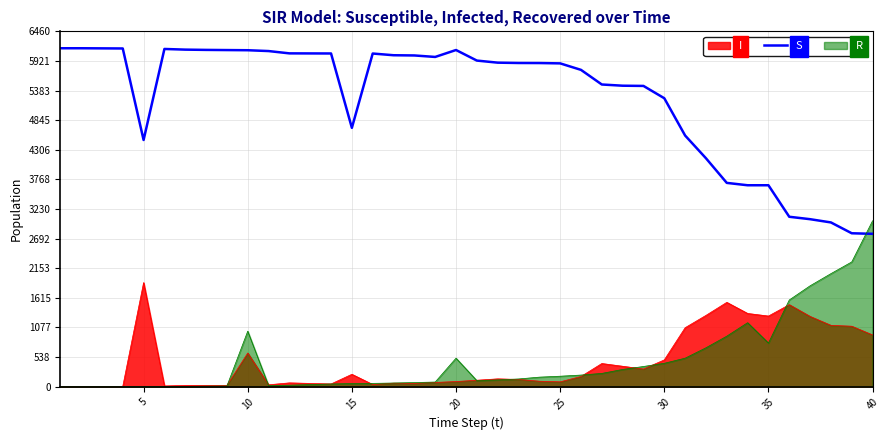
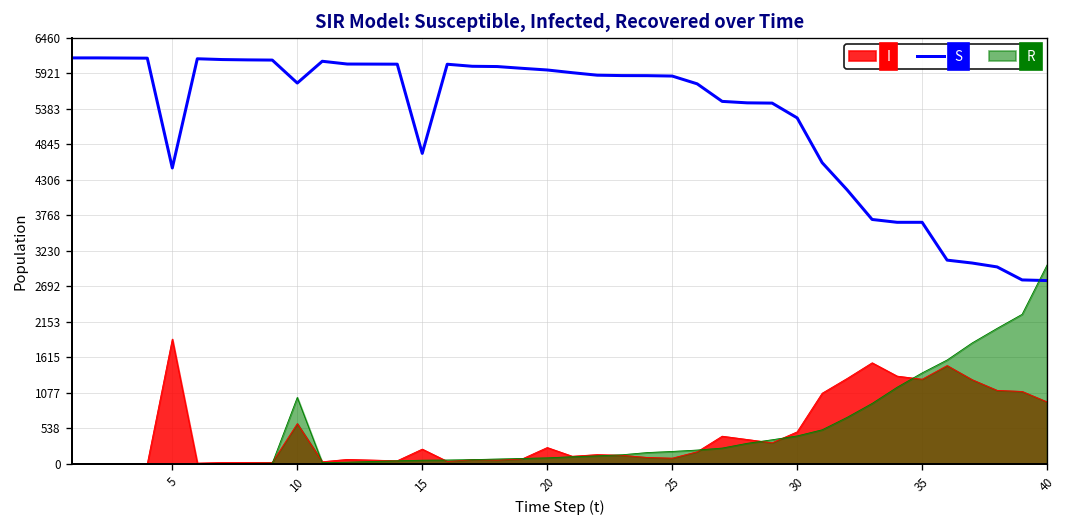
  {
    "I": {
      "5": 1900,
      "10": 600,
      "15": 200,
-     "20": 100,
+     "20": 200,
      "25": 100,
      "30": 500,
      "35": 1300,
      "40": 900
    },
    "S": {
      "5": 4500,
-     "10": 6100,
+     "10": 5800,
      "15": 4700,
-     "20": 6100,
+     "20": 6000,
      "25": 5900,
      "30": 5200,
      "35": 3700,
      "40": 2800
    },
    "R": {
      "5": 0,
      "10": 1000,
      "15": 100,
-     "20": 500,
+     "20": 100,
      "25": 200,
      "30": 400,
-     "35": 800,
+     "35": 1400,
      "40": 3000
    }
  }
